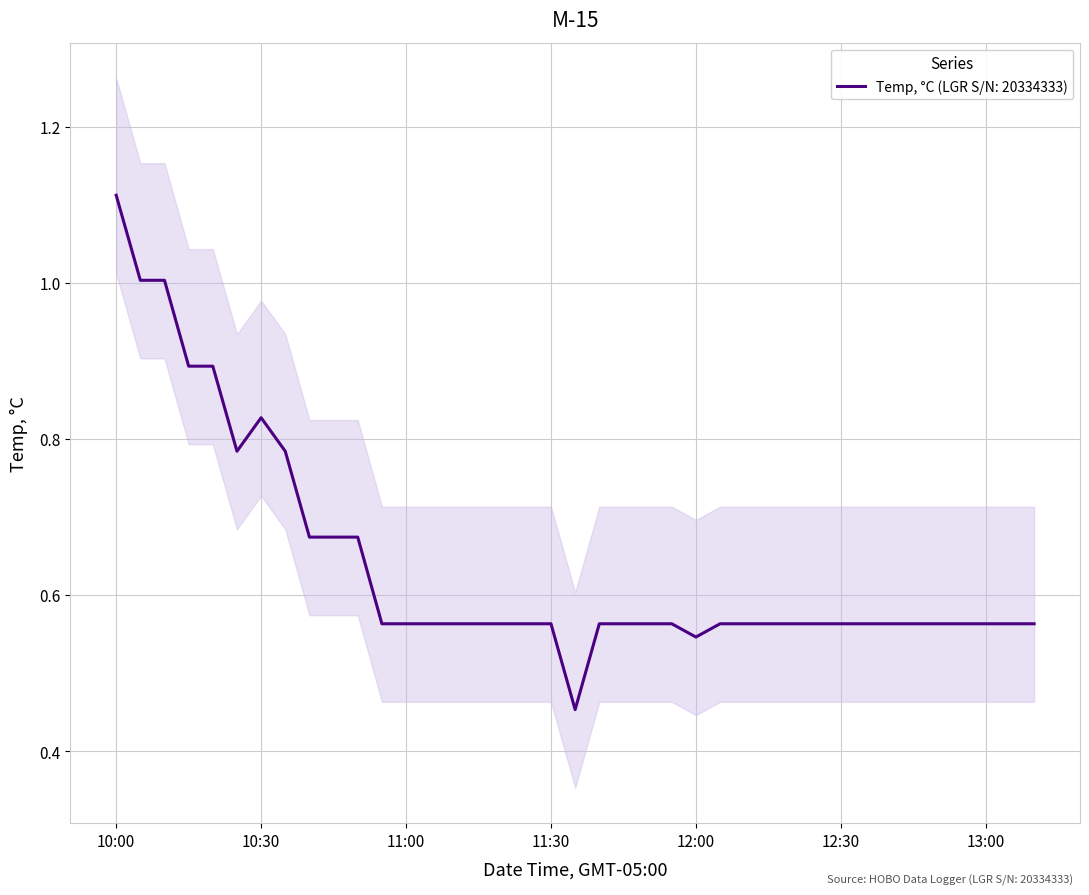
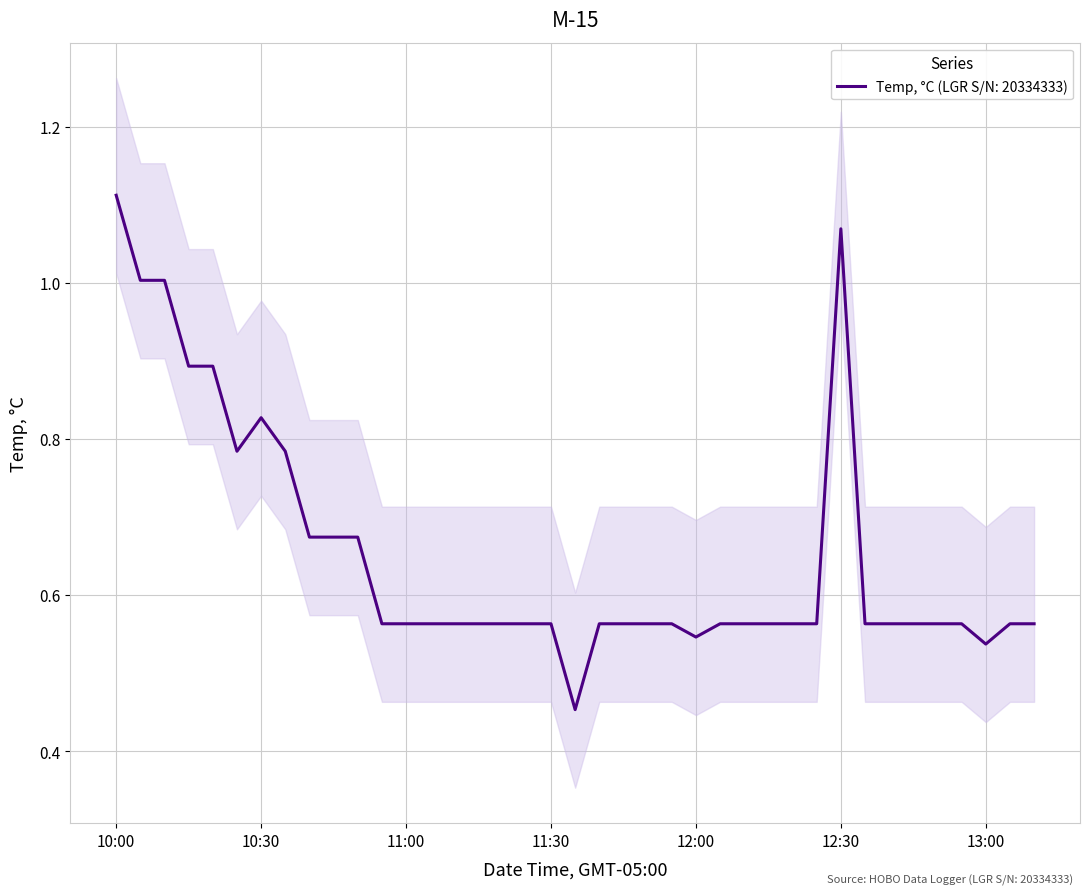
  {
    "Temp, °C (LGR S/N: 20334333)": {
      "10:00": 1.11,
      "10:30": 0.83,
      "11:00": 0.56,
      "11:30": 0.56,
      "12:00": 0.55,
-     "12:30": 0.56,
-     "13:00": 0.56
+     "12:30": 1.07,
+     "13:00": 0.54
    }
  }
